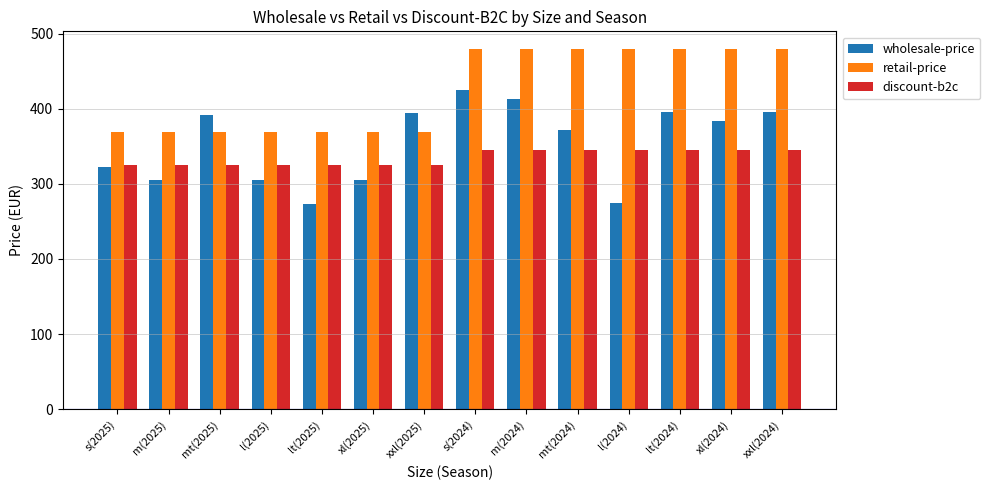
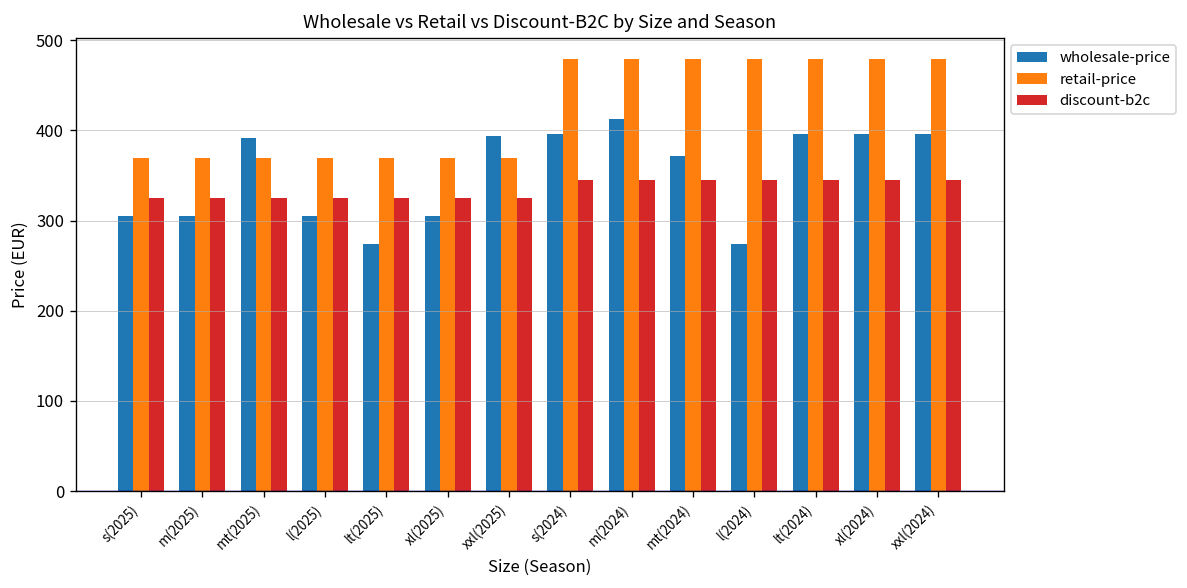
  {
    "wholesale-price": {
-     "s(2025)": 320,
+     "s(2025)": 300,
      "m(2025)": 300,
      "mt(2025)": 390,
      "l(2025)": 300,
      "lt(2025)": 270,
      "xl(2025)": 300,
      "xxl(2025)": 390,
-     "s(2024)": 430,
+     "s(2024)": 400,
      "m(2024)": 410,
      "mt(2024)": 370,
      "l(2024)": 270,
      "lt(2024)": 400,
-     "xl(2024)": 380,
+     "xl(2024)": 400,
      "xxl(2024)": 400
    },
    "retail-price": {
      "s(2025)": 370,
      "m(2025)": 370,
      "mt(2025)": 370,
      "l(2025)": 370,
      "lt(2025)": 370,
      "xl(2025)": 370,
      "xxl(2025)": 370,
      "s(2024)": 480,
      "m(2024)": 480,
      "mt(2024)": 480,
      "l(2024)": 480,
      "lt(2024)": 480,
      "xl(2024)": 480,
      "xxl(2024)": 480
    },
    "discount-b2c": {
      "s(2025)": 330,
      "m(2025)": 330,
      "mt(2025)": 330,
      "l(2025)": 330,
      "lt(2025)": 330,
      "xl(2025)": 330,
      "xxl(2025)": 330,
      "s(2024)": 350,
      "m(2024)": 350,
      "mt(2024)": 350,
      "l(2024)": 350,
      "lt(2024)": 350,
      "xl(2024)": 350,
      "xxl(2024)": 350
    }
  }
